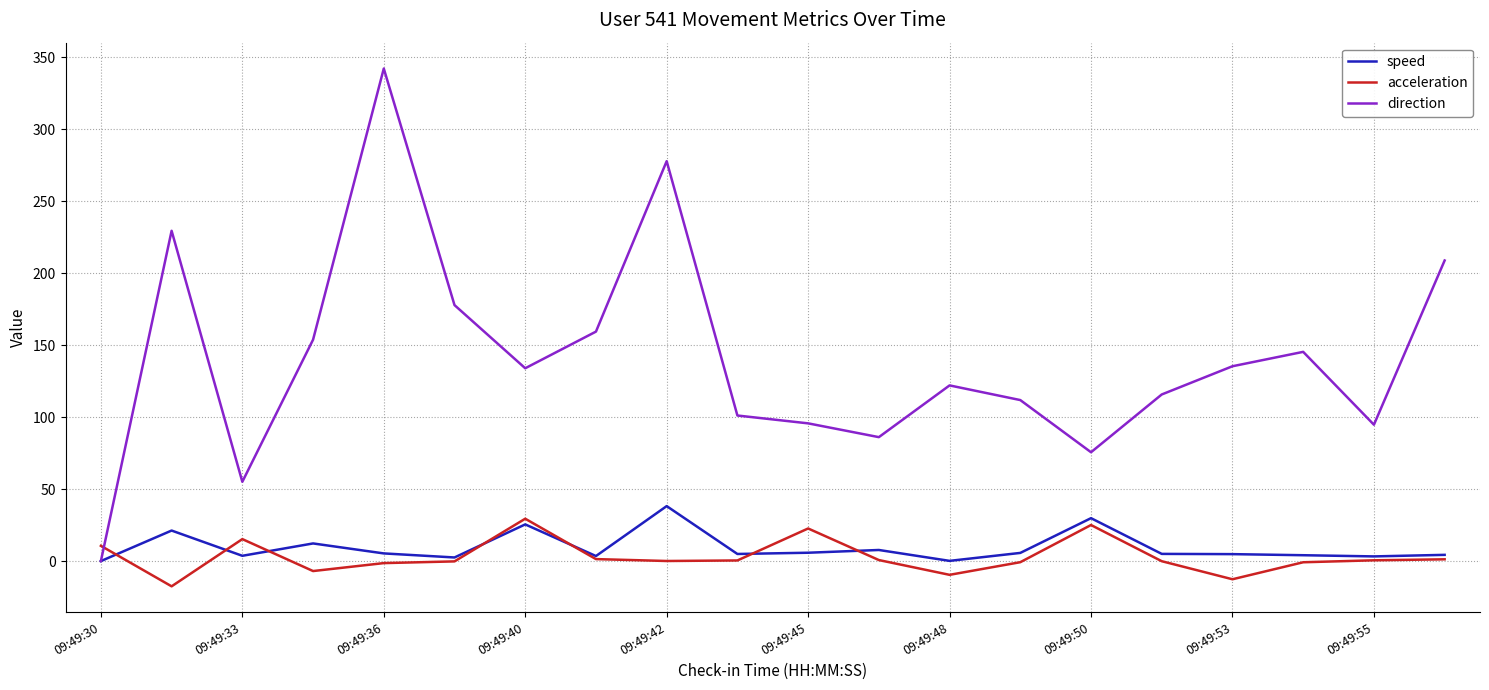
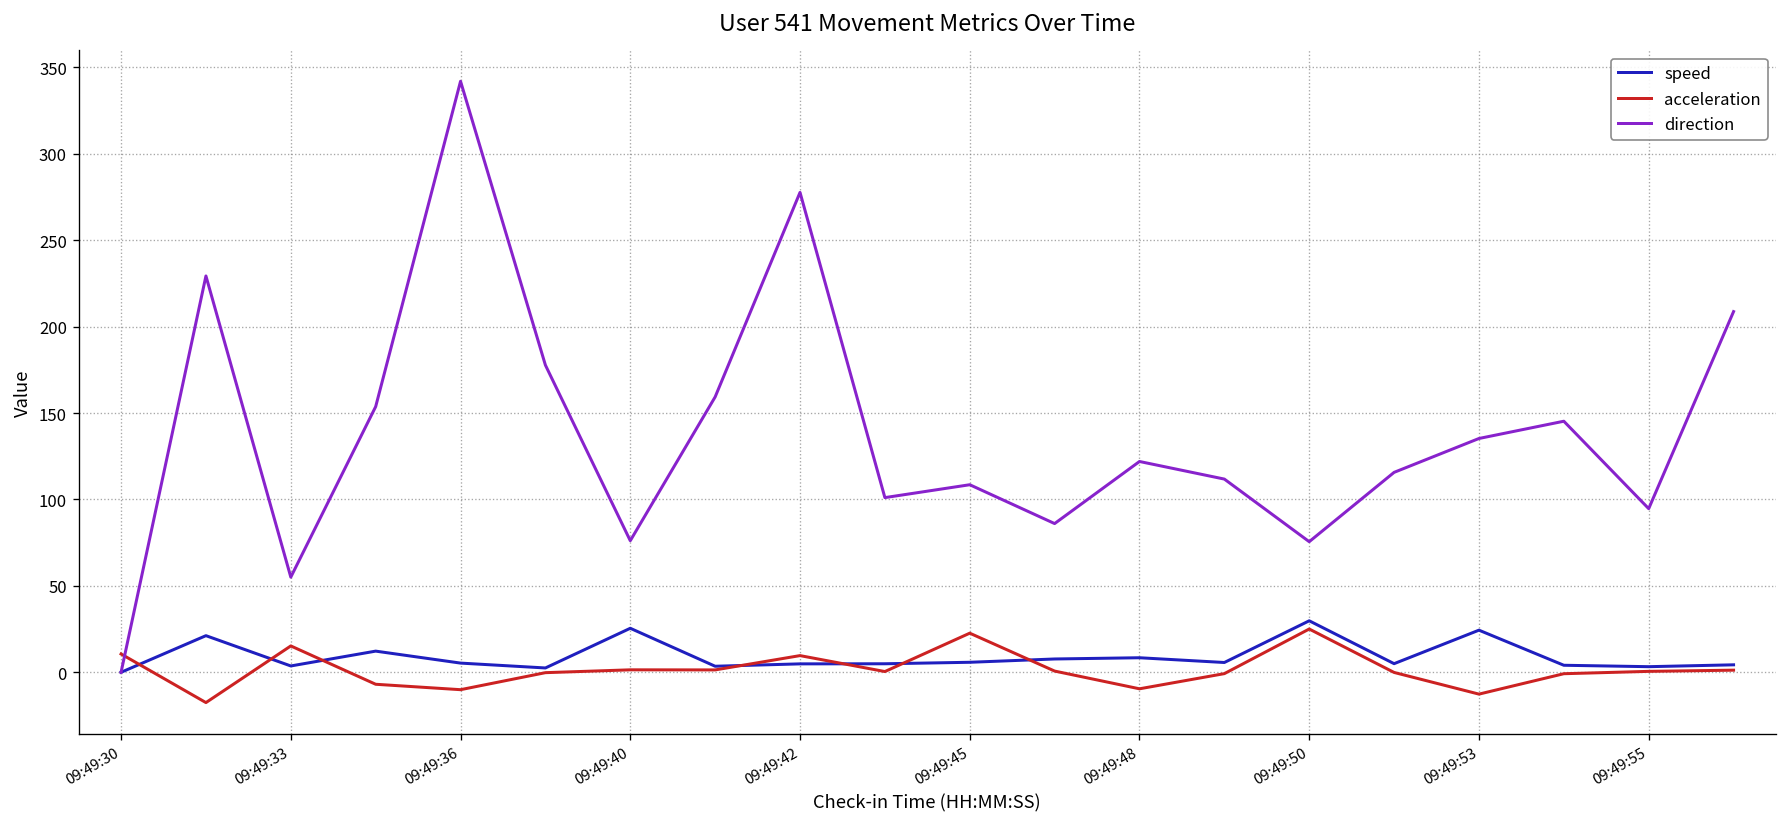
  {
    "speed": {
      "09:49:33": 4,
      "09:49:36": 5,
      "09:49:40": 25,
-     "09:49:42": 38,
+     "09:49:42": 5,
      "09:49:45": 6,
-     "09:49:48": 0,
+     "09:49:48": 8,
      "09:49:50": 30,
-     "09:49:53": 5,
+     "09:49:53": 24,
      "09:49:55": 3
    },
    "acceleration": {
      "09:49:30": 11,
      "09:49:33": 15,
-     "09:49:36": -1,
-     "09:49:40": 29,
-     "09:49:42": 0,
+     "09:49:36": -10,
+     "09:49:40": 1,
+     "09:49:42": 10,
      "09:49:45": 23,
      "09:49:48": -10,
      "09:49:50": 25,
      "09:49:53": -13,
      "09:49:55": 1
    },
    "direction": {
      "09:49:33": 55,
      "09:49:36": 342,
-     "09:49:40": 134,
+     "09:49:40": 76,
      "09:49:42": 278,
-     "09:49:45": 96,
+     "09:49:45": 109,
      "09:49:48": 122,
      "09:49:50": 76,
      "09:49:53": 135,
      "09:49:55": 95
    }
  }
